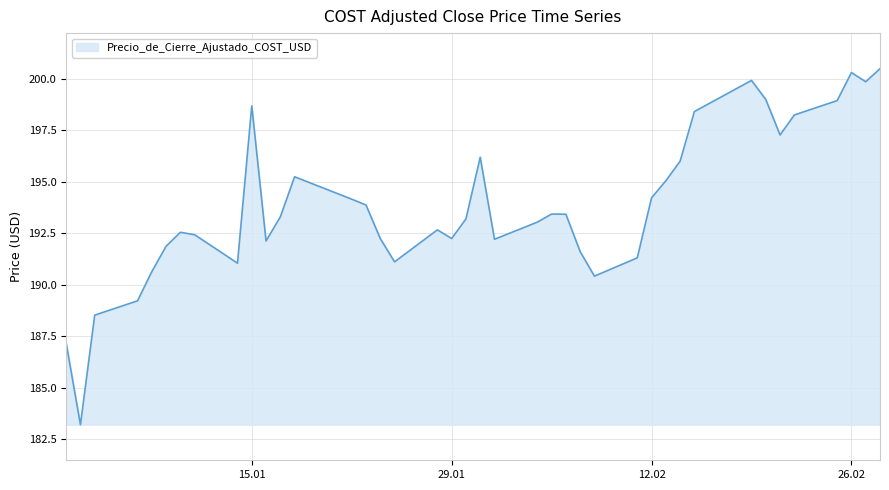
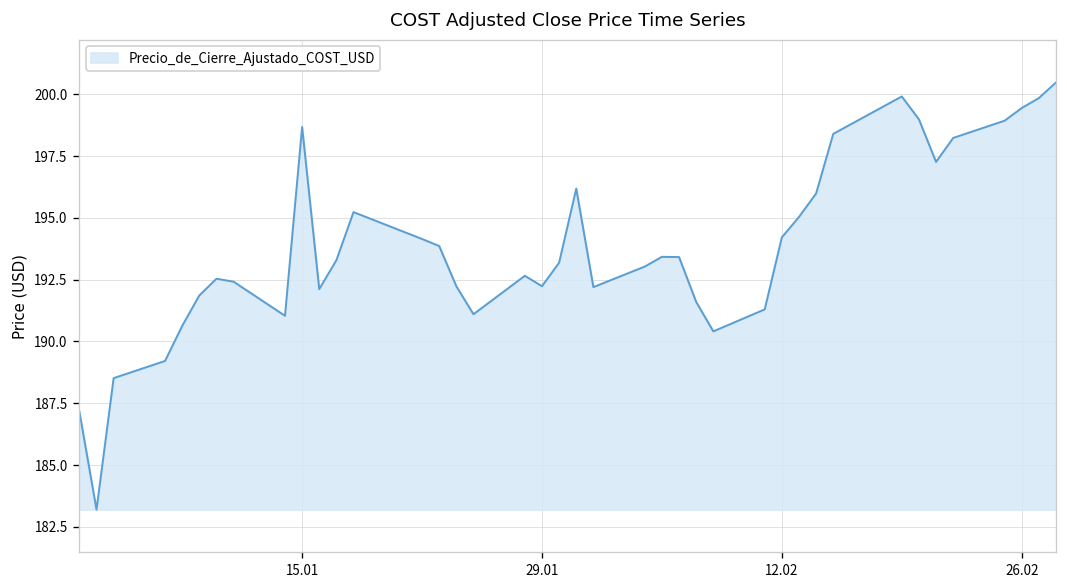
  {
    "15.01": 198.7,
    "29.01": 192.2,
    "12.02": 194.2,
-   "26.02": 200.3
+   "26.02": 199.4
  }
